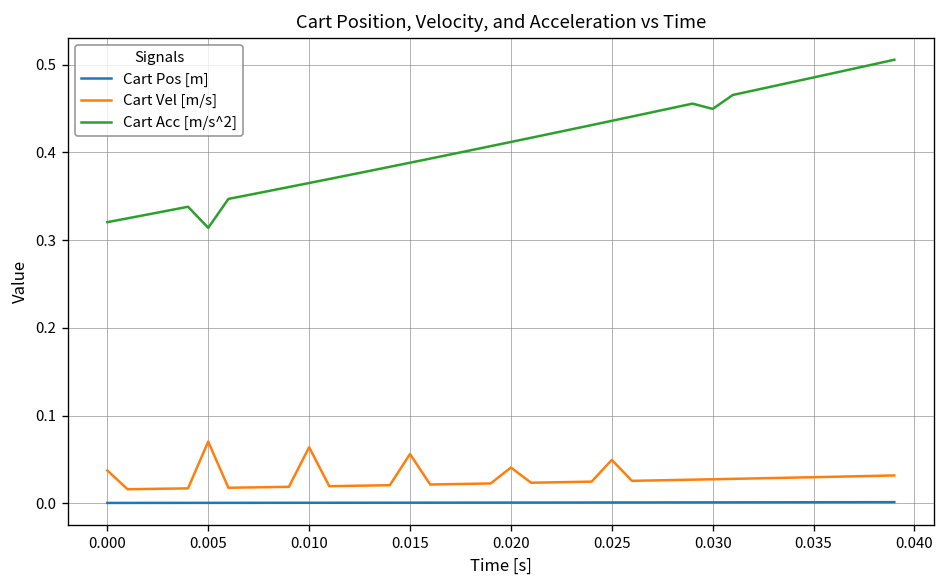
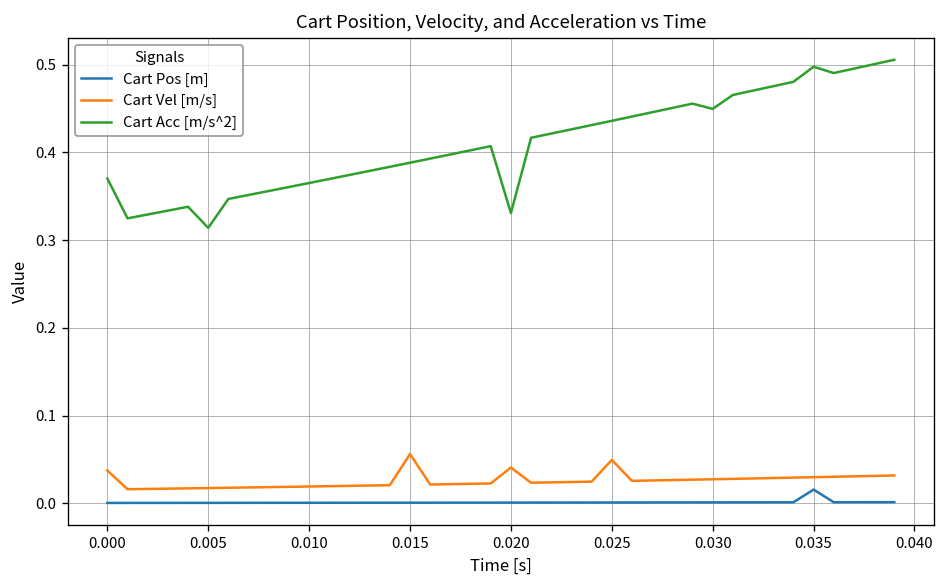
  {
    "Cart Pos [m]": {
      "0.000": 0.00,
      "0.005": 0.00,
      "0.010": 0.00,
      "0.015": 0.00,
      "0.020": 0.00,
      "0.025": 0.00,
      "0.030": 0.00,
-     "0.035": 0.00
+     "0.035": 0.02
    },
    "Cart Vel [m/s]": {
      "0.000": 0.04,
-     "0.005": 0.07,
-     "0.010": 0.06,
+     "0.005": 0.02,
+     "0.010": 0.02,
      "0.015": 0.06,
      "0.020": 0.04,
      "0.025": 0.05,
      "0.030": 0.03,
      "0.035": 0.03
    },
    "Cart Acc [m/s^2]": {
-     "0.000": 0.32,
+     "0.000": 0.37,
      "0.005": 0.31,
      "0.010": 0.37,
      "0.015": 0.39,
-     "0.020": 0.41,
+     "0.020": 0.33,
      "0.025": 0.44,
      "0.030": 0.45,
-     "0.035": 0.49
+     "0.035": 0.50
    }
  }
